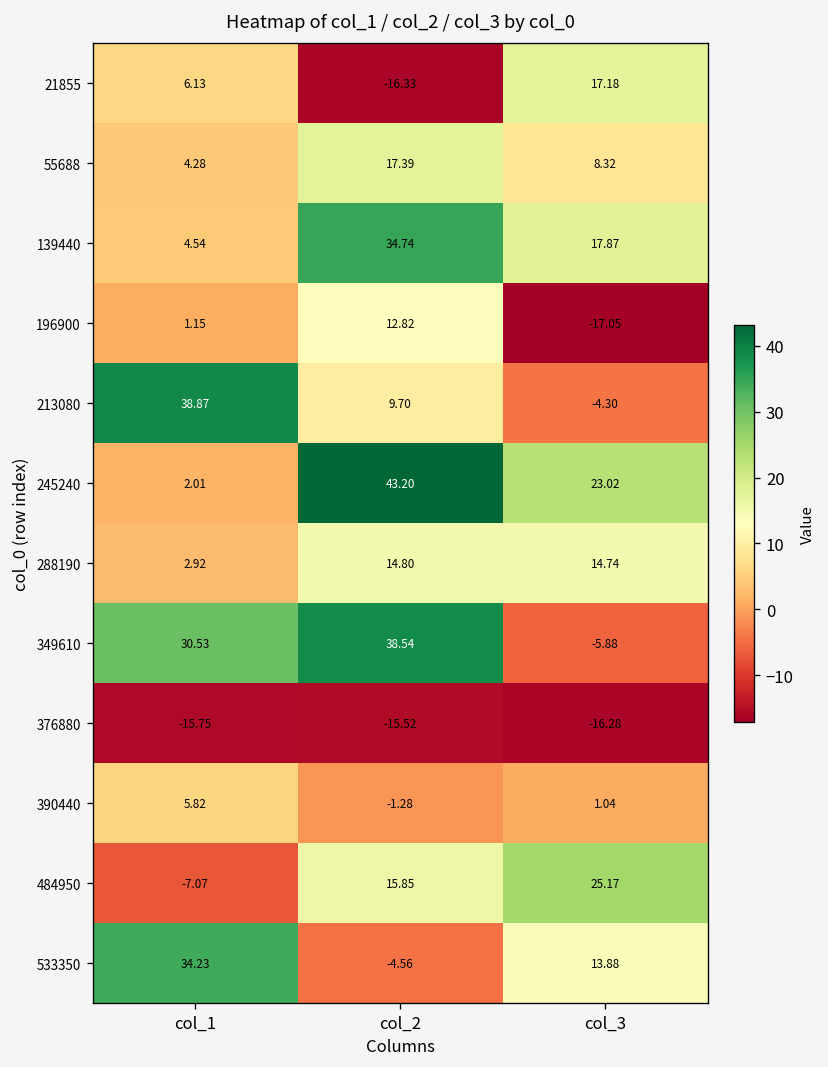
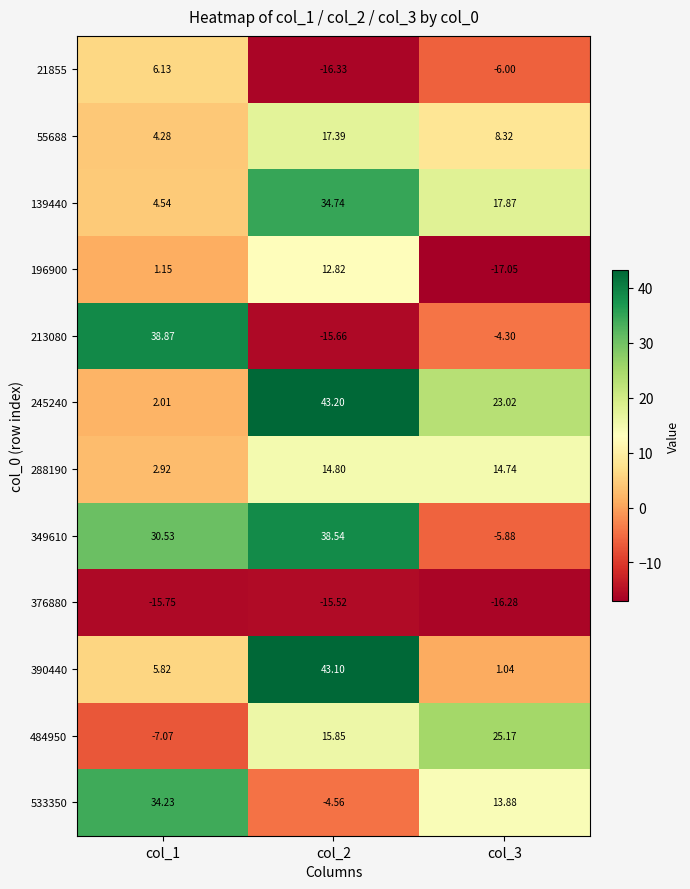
  {
    "21855": {
      "col_1": 6.13,
      "col_2": -16.33,
-     "col_3": 17.18
+     "col_3": -6.00
    },
    "55688": {
      "col_1": 4.28,
      "col_2": 17.39,
      "col_3": 8.32
    },
    "139440": {
      "col_1": 4.54,
      "col_2": 34.74,
      "col_3": 17.87
    },
    "196900": {
      "col_1": 1.15,
      "col_2": 12.82,
      "col_3": -17.05
    },
    "213080": {
      "col_1": 38.87,
-     "col_2": 9.70,
+     "col_2": -15.66,
      "col_3": -4.30
    },
    "245240": {
      "col_1": 2.01,
      "col_2": 43.20,
      "col_3": 23.02
    },
    "288190": {
      "col_1": 2.92,
      "col_2": 14.80,
      "col_3": 14.74
    },
    "349610": {
      "col_1": 30.53,
      "col_2": 38.54,
      "col_3": -5.88
    },
    "376880": {
      "col_1": -15.75,
      "col_2": -15.52,
      "col_3": -16.28
    },
    "390440": {
      "col_1": 5.82,
-     "col_2": -1.28,
+     "col_2": 43.10,
      "col_3": 1.04
    },
    "484950": {
      "col_1": -7.07,
      "col_2": 15.85,
      "col_3": 25.17
    },
    "533350": {
      "col_1": 34.23,
      "col_2": -4.56,
      "col_3": 13.88
    }
  }
